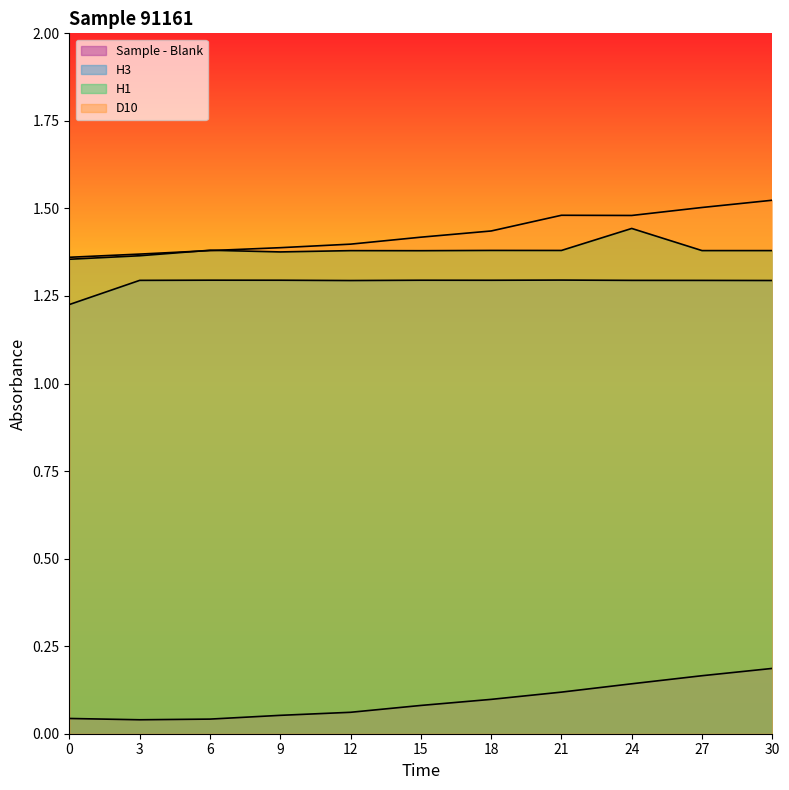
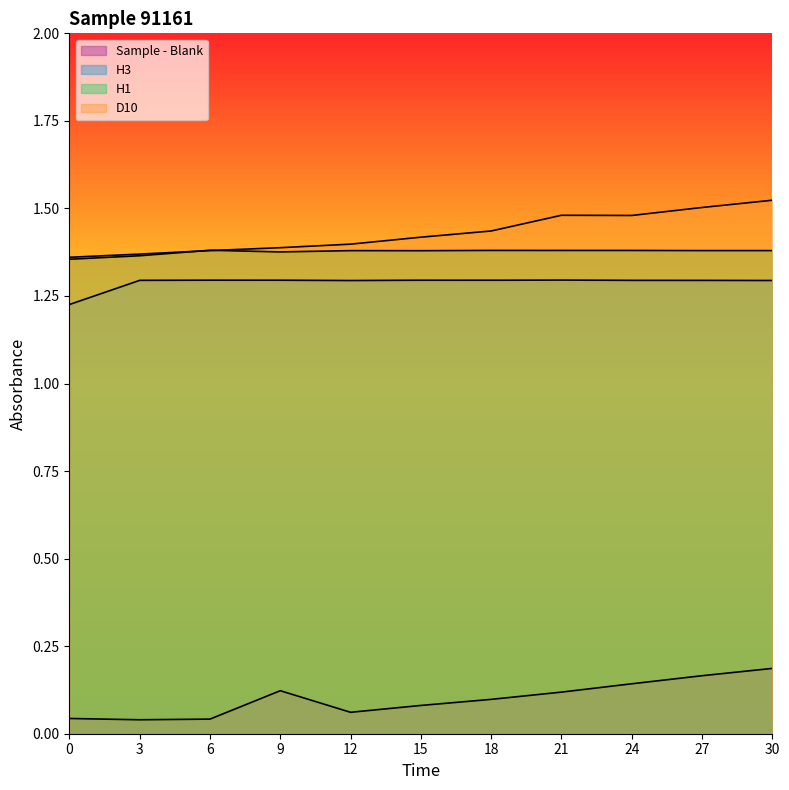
  {
    "Sample - Blank": {
      "0": 0.04,
      "3": 0.04,
      "6": 0.04,
-     "9": 0.05,
+     "9": 0.12,
      "12": 0.06,
      "15": 0.08,
      "18": 0.10,
      "21": 0.12,
      "24": 0.14,
      "27": 0.17,
      "30": 0.19
    },
    "H3": {
      "0": 1.23,
      "3": 1.29,
      "6": 1.30,
      "9": 1.29,
      "12": 1.29,
      "15": 1.29,
      "18": 1.29,
      "21": 1.30,
      "24": 1.29,
      "27": 1.29,
      "30": 1.29
    },
    "H1": {
      "9": 1.38,
      "12": 1.38,
      "15": 1.38,
      "18": 1.38,
      "21": 1.38,
-     "24": 1.44,
+     "24": 1.38,
      "27": 1.38,
      "30": 1.38
    },
    "D10": {
      "9": 1.39,
      "12": 1.40,
      "15": 1.42,
      "18": 1.44,
      "21": 1.48,
      "24": 1.48,
      "27": 1.50,
      "30": 1.52
    }
  }
